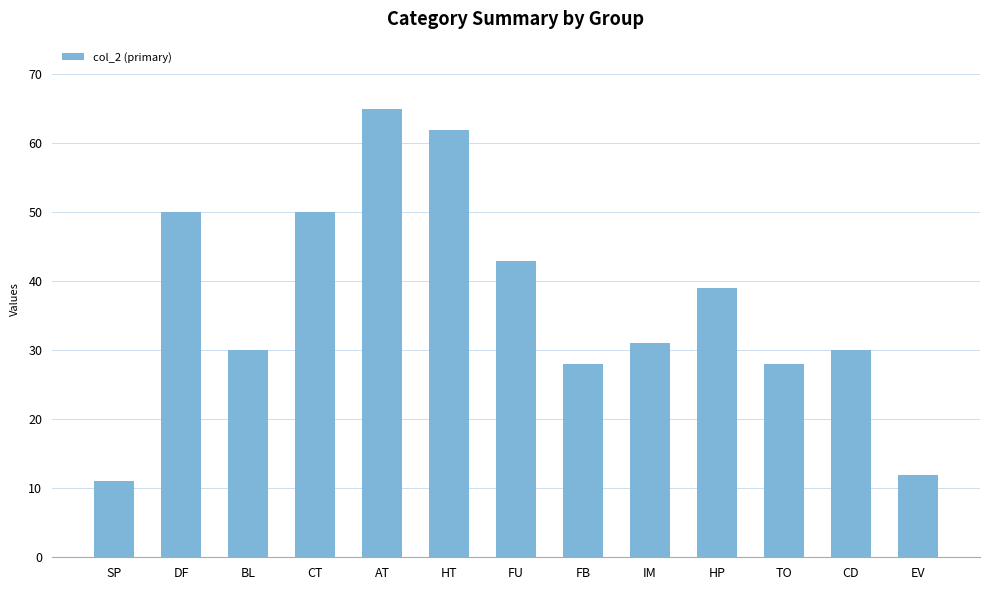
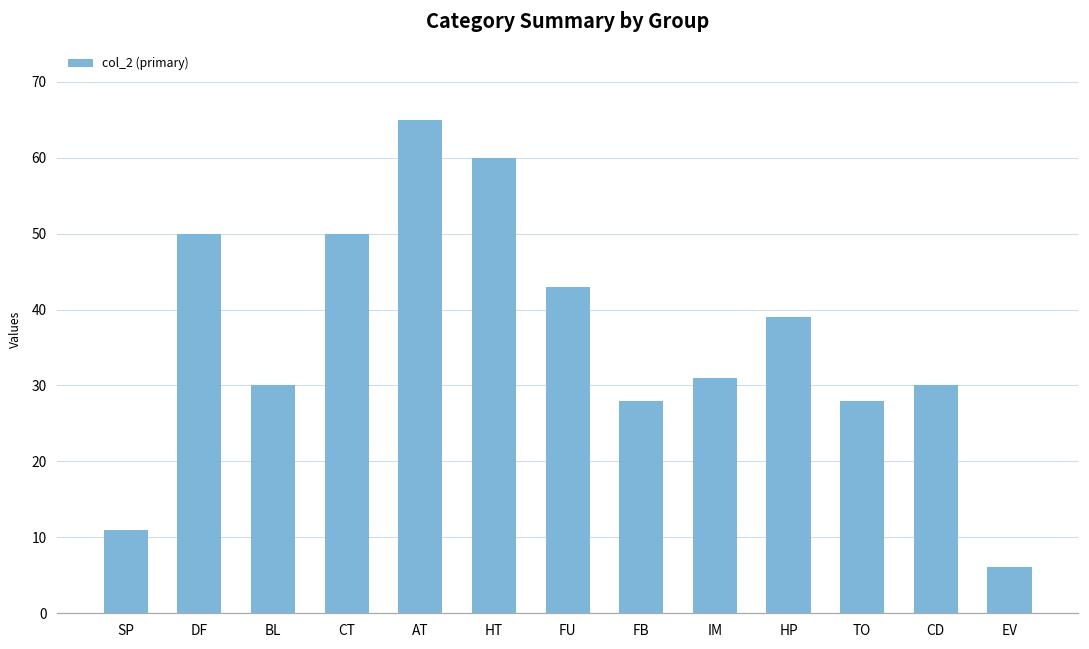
  {
    "SP": 11,
    "DF": 50,
    "BL": 30,
    "CT": 50,
    "AT": 65,
-   "HT": 62,
+   "HT": 60,
    "FU": 43,
    "FB": 28,
    "IM": 31,
    "HP": 39,
    "TO": 28,
    "CD": 30,
-   "EV": 12
+   "EV": 6
  }
